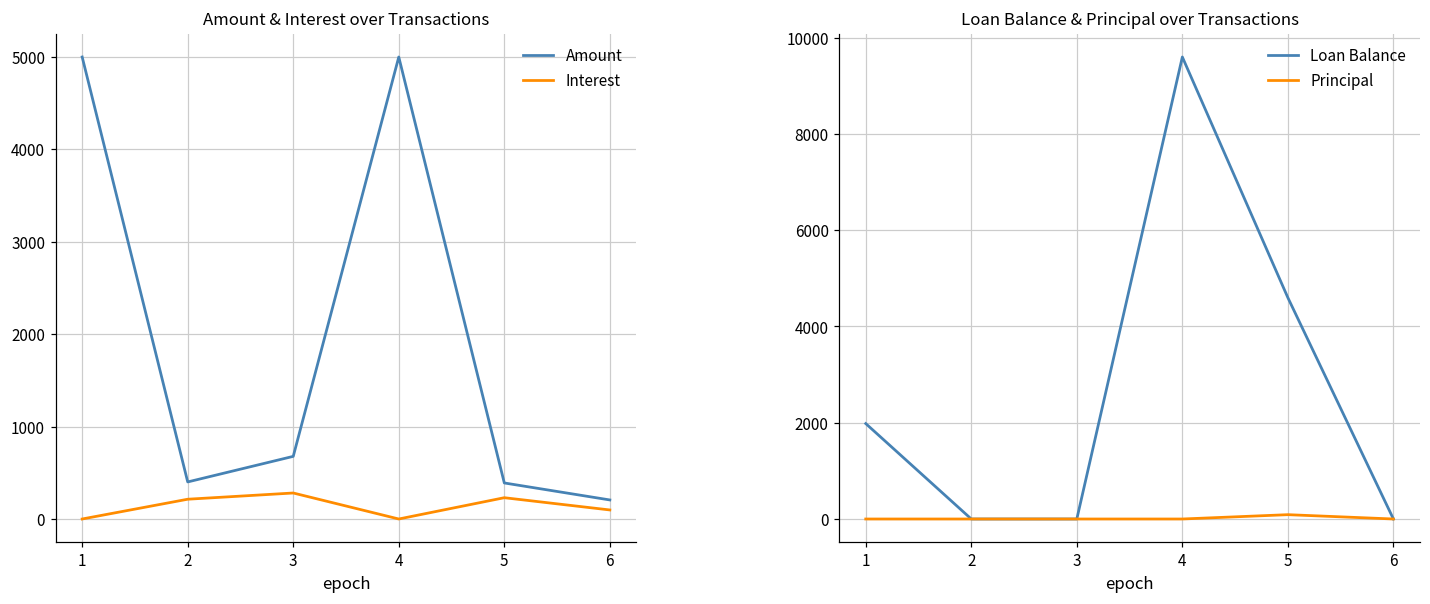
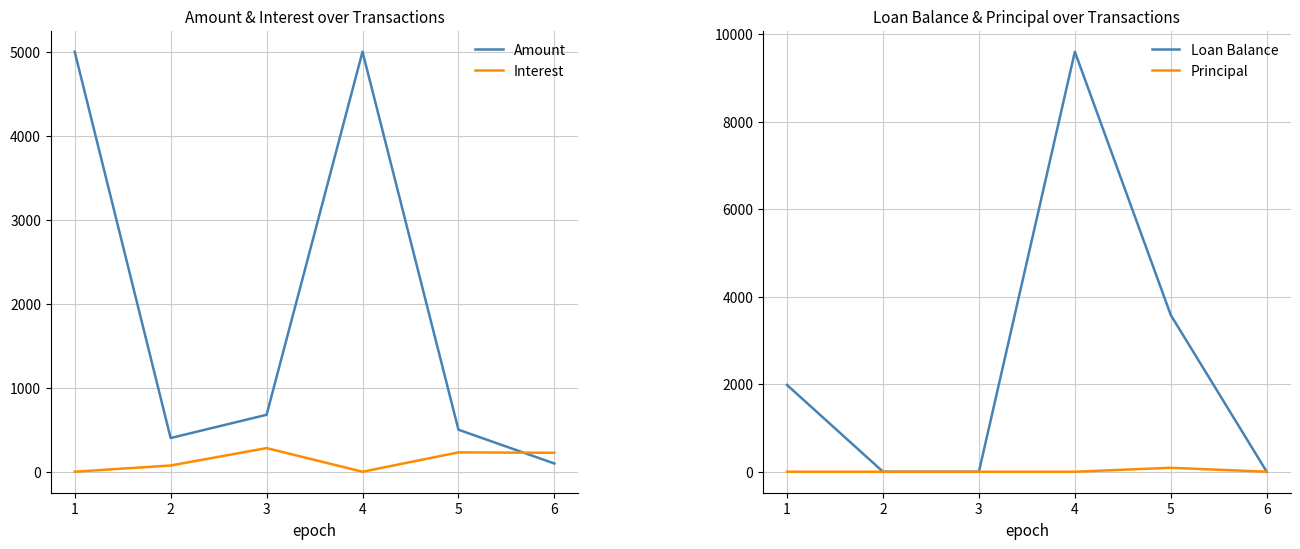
  {
    "Amount & Interest over Transactions": {
      "Amount": {
        "1": 5000,
        "2": 400,
        "3": 700,
        "4": 5000,
-       "5": 400,
-       "6": 200
+       "5": 500,
+       "6": 100
      },
      "Interest": {
        "1": 0,
-       "2": 200,
+       "2": 100,
        "3": 300,
        "4": 0,
        "5": 200,
-       "6": 100
+       "6": 200
      }
    },
    "Loan Balance & Principal over Transactions": {
      "Loan Balance": {
        "1": 2000,
        "4": 9600,
-       "5": 4600
+       "5": 3600
      },
      "Principal": {
        "1": 0,
        "4": 0,
        "5": 100
      }
    }
  }
